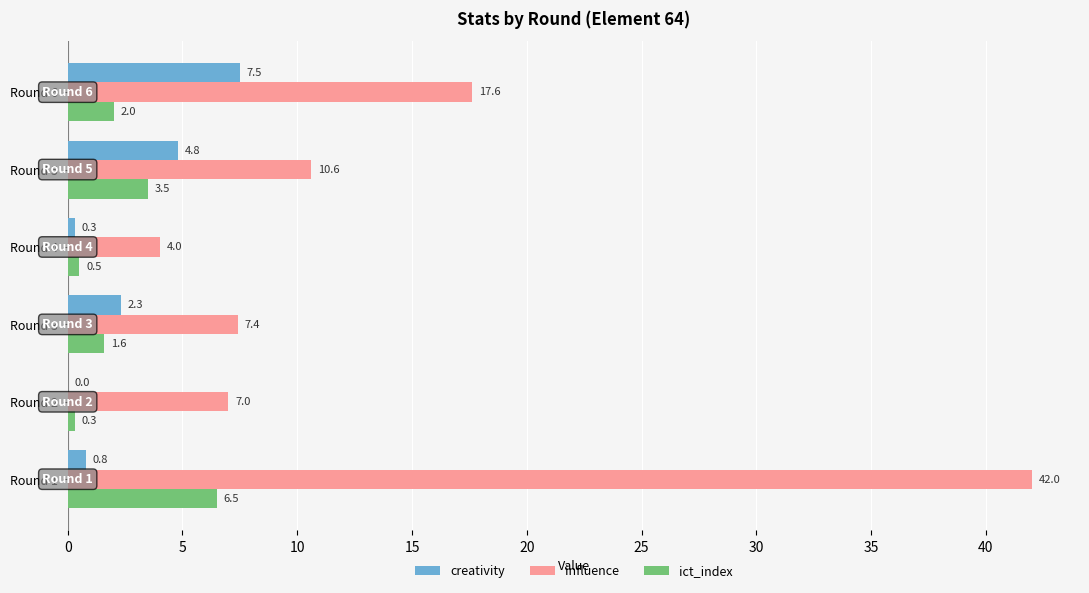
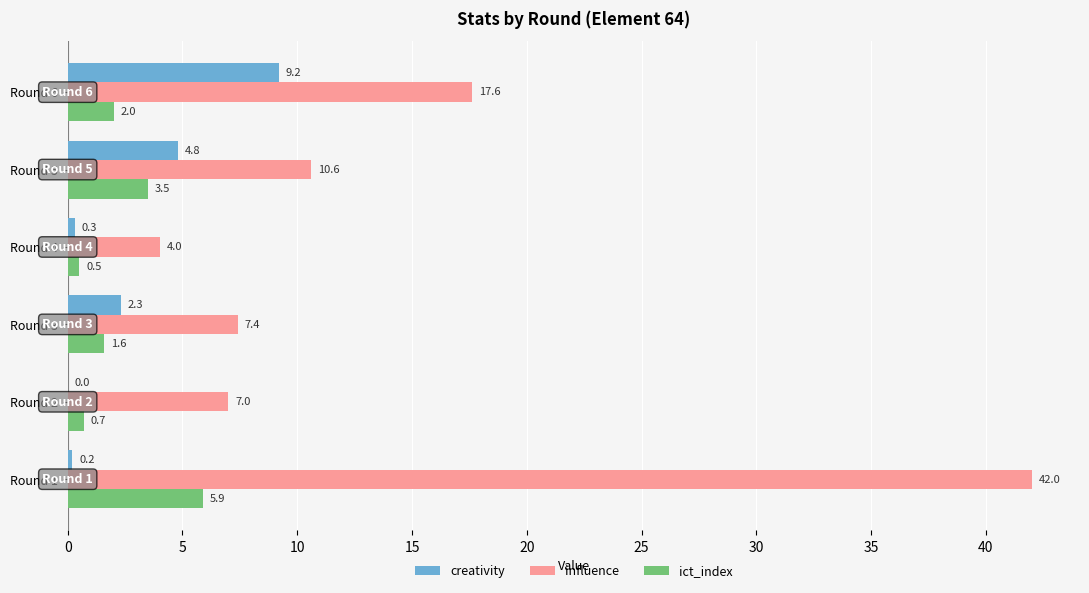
  {
    "creativity": {
-     "Round 6": 7.5,
+     "Round 6": 9.2,
      "Round 5": 4.8,
      "Round 4": 0.3,
      "Round 3": 2.3,
      "Round 2": 0.0,
-     "Round 1": 0.8
+     "Round 1": 0.2
    },
    "influence": {
      "Round 6": 17.6,
      "Round 5": 10.6,
      "Round 4": 4.0,
      "Round 3": 7.4,
      "Round 2": 7.0,
      "Round 1": 42.0
    },
    "ict_index": {
      "Round 6": 2.0,
      "Round 5": 3.5,
      "Round 4": 0.5,
      "Round 3": 1.6,
-     "Round 2": 0.3,
-     "Round 1": 6.5
+     "Round 2": 0.7,
+     "Round 1": 5.9
    }
  }
